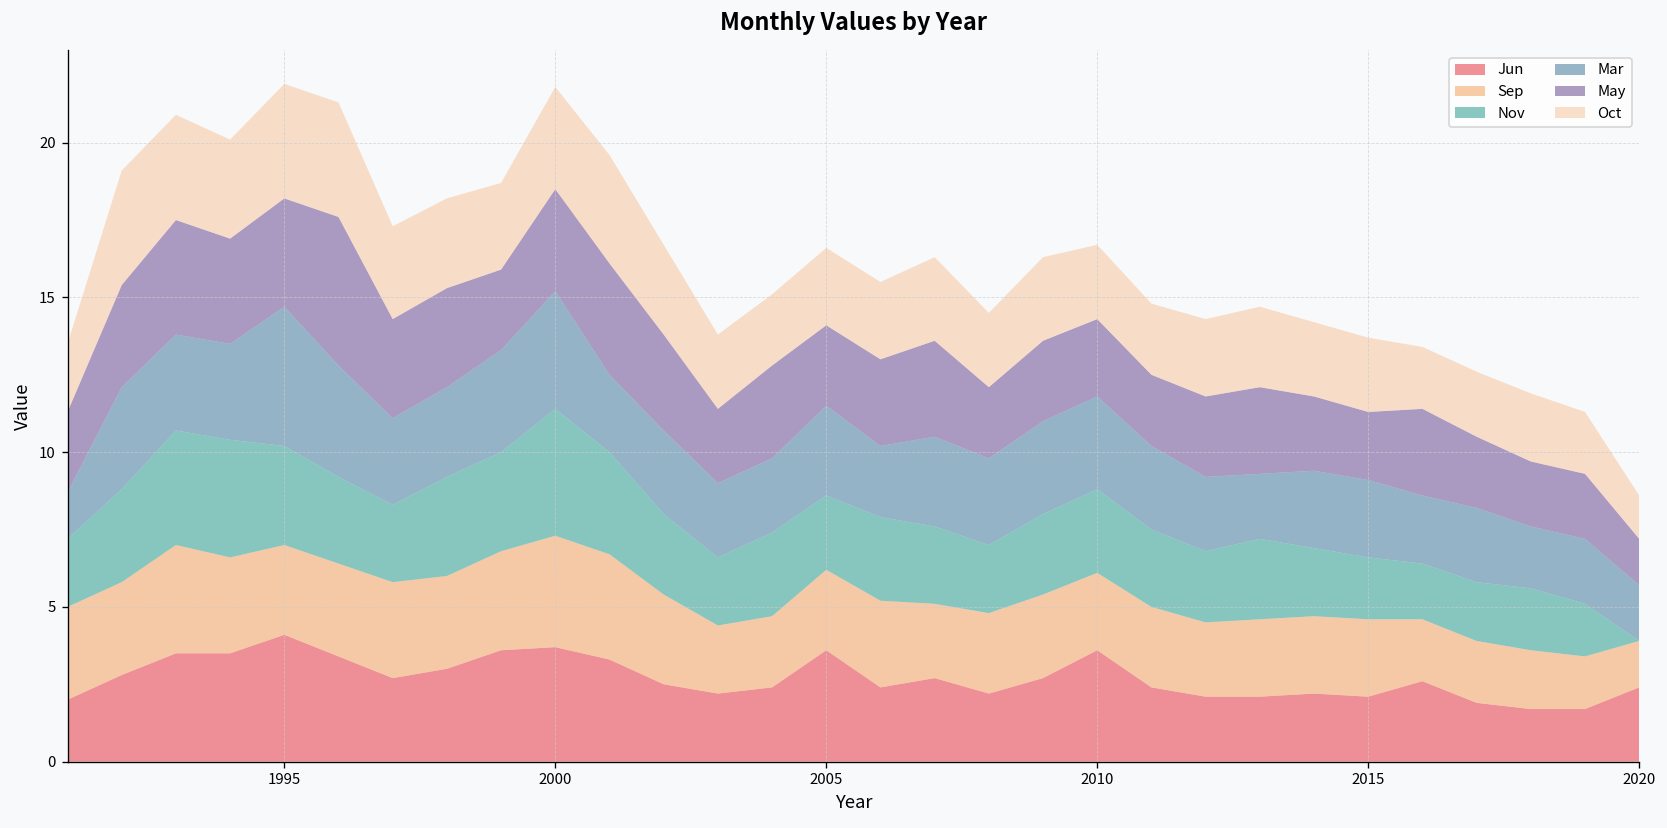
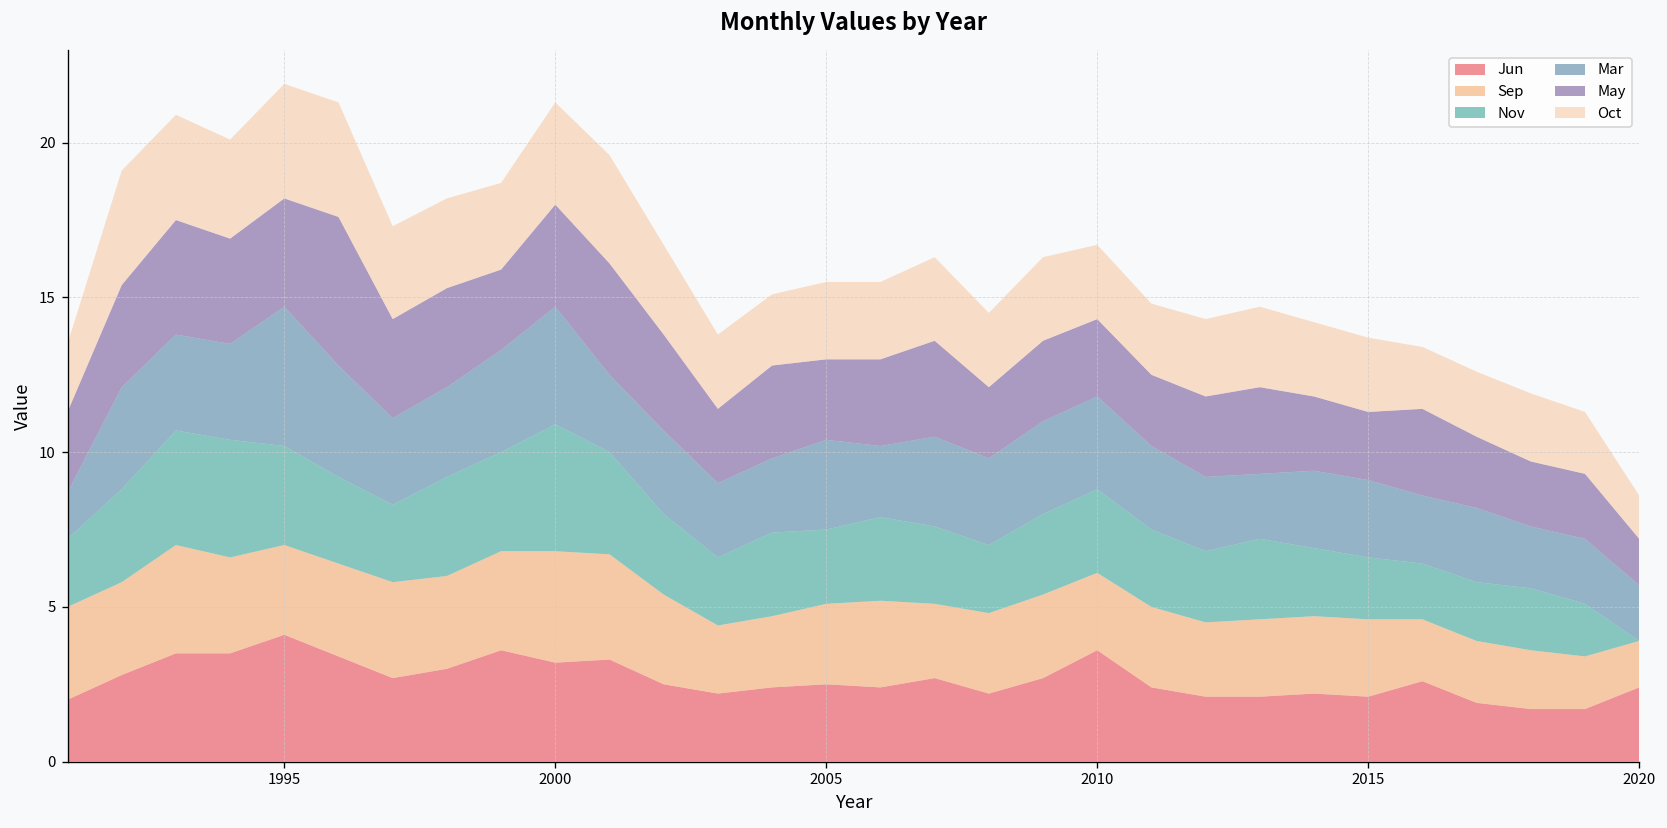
  {
    "Jun": {
      "1995": 4.1,
-     "2000": 3.7,
-     "2005": 3.6,
+     "2000": 3.2,
+     "2005": 2.5,
      "2010": 3.6,
      "2015": 2.1,
      "2020": 2.4
    }
  }
